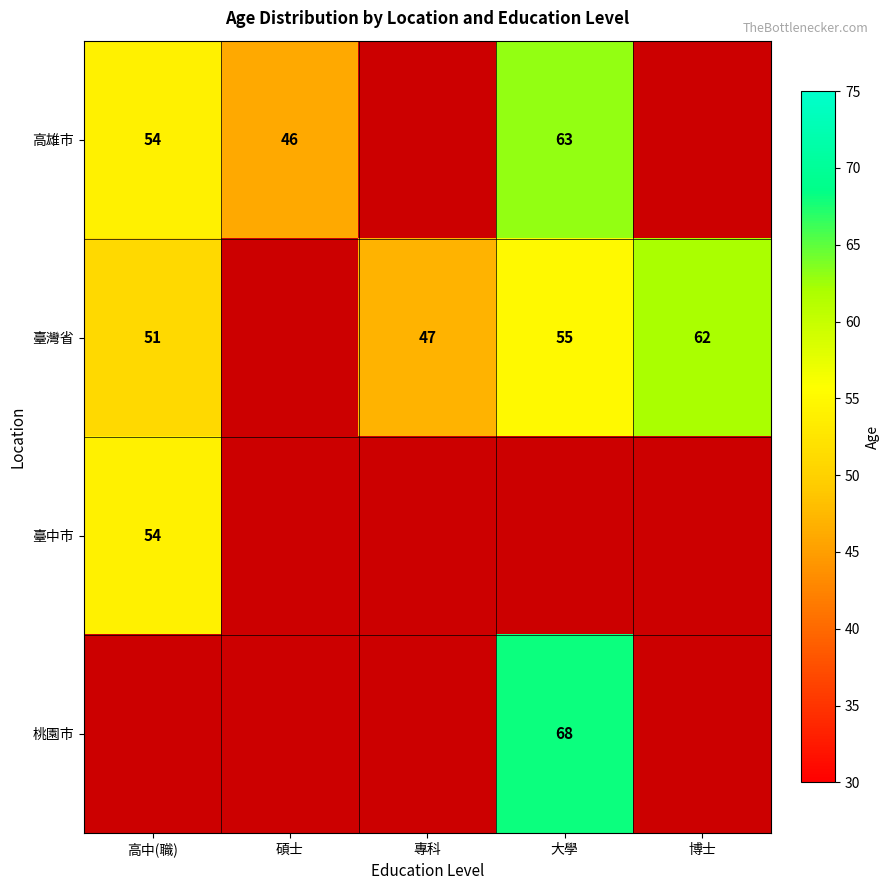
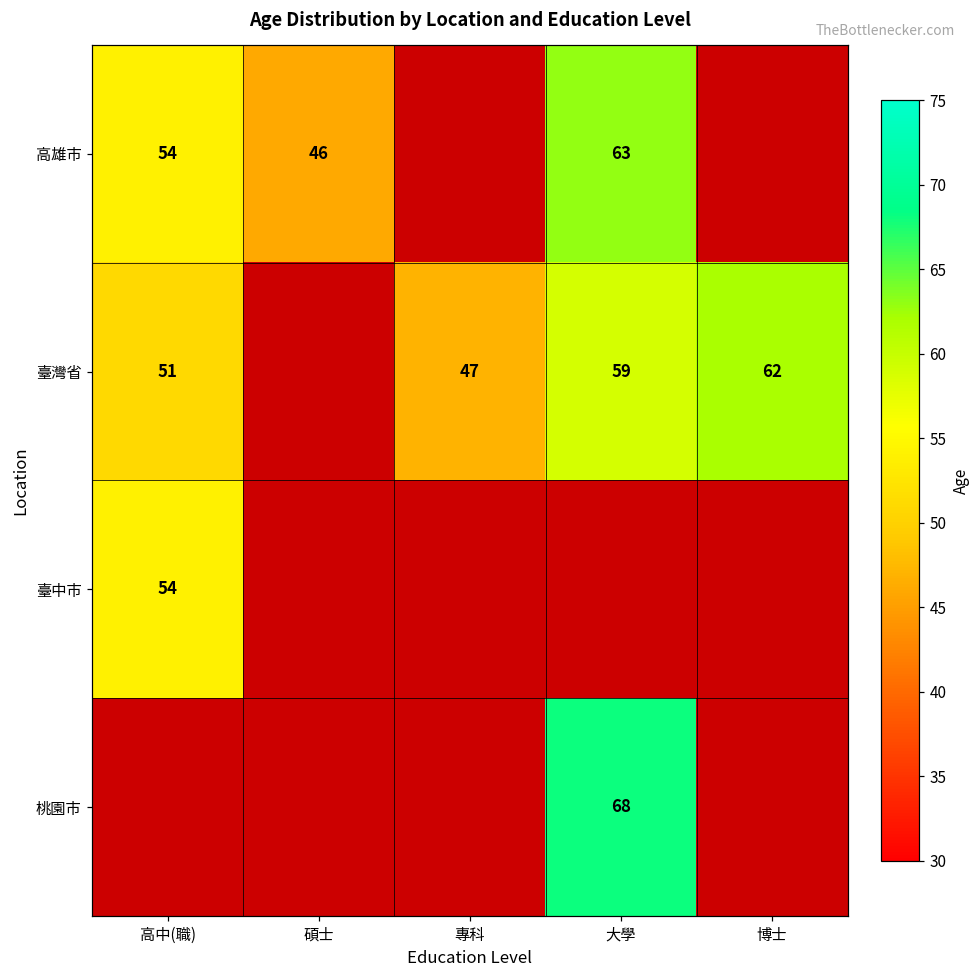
  {
    "高雄市": {
      "高中(職)": 54,
      "碩士": 46,
      "大學": 63
    },
    "臺灣省": {
      "高中(職)": 51,
      "專科": 47,
-     "大學": 55,
+     "大學": 59,
      "博士": 62
    },
    "臺中市": {
      "高中(職)": 54
    },
    "桃園市": {
      "大學": 68
    }
  }
